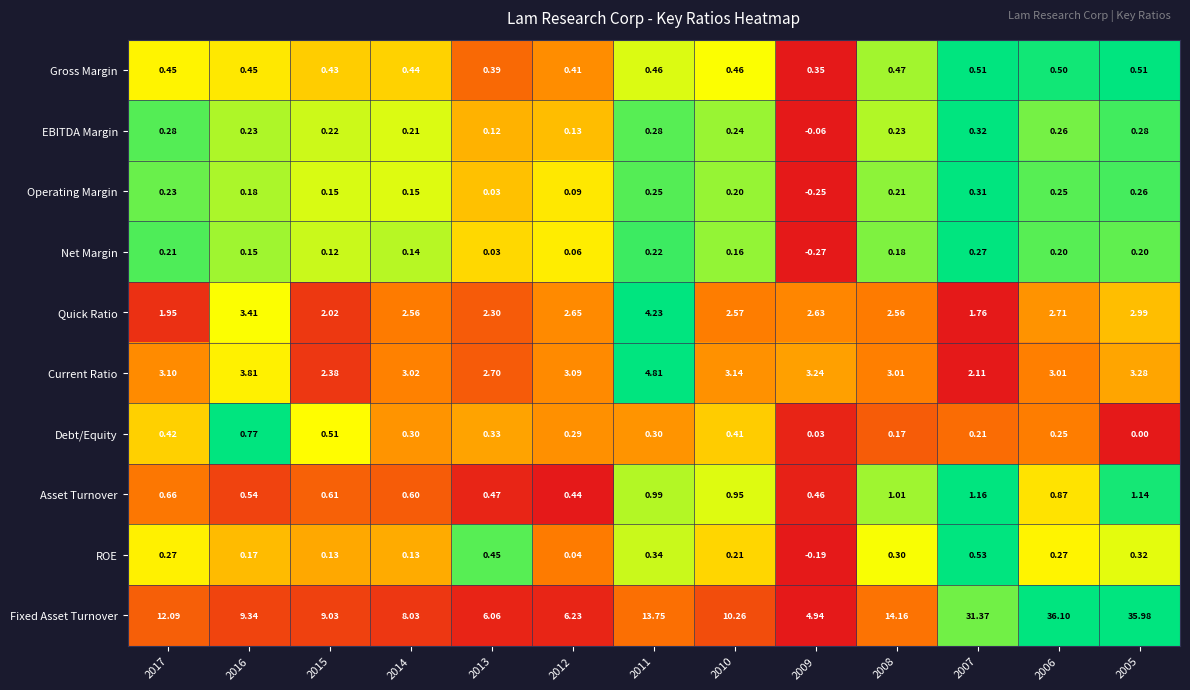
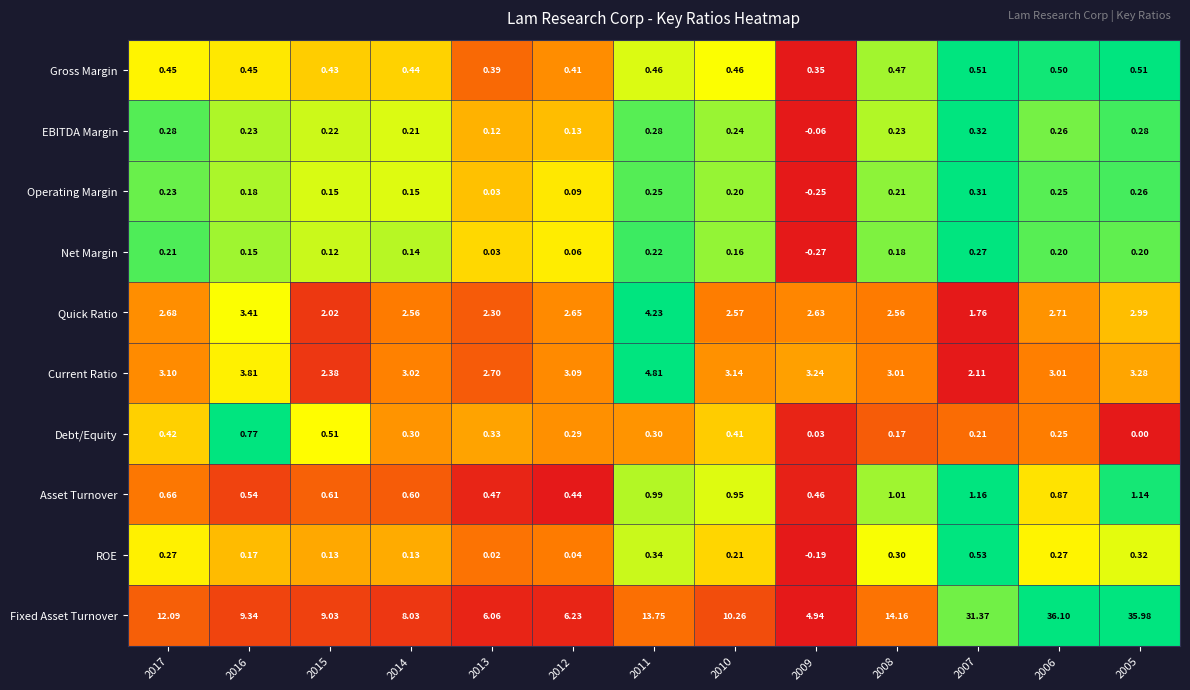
  {
    "Gross Margin": {
      "2017": 0.45,
      "2016": 0.45,
      "2015": 0.43,
      "2014": 0.44,
      "2013": 0.39,
      "2012": 0.41,
      "2011": 0.46,
      "2010": 0.46,
      "2009": 0.35,
      "2008": 0.47,
      "2007": 0.51,
      "2006": 0.50,
      "2005": 0.51
    },
    "EBITDA Margin": {
      "2017": 0.28,
      "2016": 0.23,
      "2015": 0.22,
      "2014": 0.21,
      "2013": 0.12,
      "2012": 0.13,
      "2011": 0.28,
      "2010": 0.24,
      "2009": -0.06,
      "2008": 0.23,
      "2007": 0.32,
      "2006": 0.26,
      "2005": 0.28
    },
    "Operating Margin": {
      "2017": 0.23,
      "2016": 0.18,
      "2015": 0.15,
      "2014": 0.15,
      "2013": 0.03,
      "2012": 0.09,
      "2011": 0.25,
      "2010": 0.20,
      "2009": -0.25,
      "2008": 0.21,
      "2007": 0.31,
      "2006": 0.25,
      "2005": 0.26
    },
    "Net Margin": {
      "2017": 0.21,
      "2016": 0.15,
      "2015": 0.12,
      "2014": 0.14,
      "2013": 0.03,
      "2012": 0.06,
      "2011": 0.22,
      "2010": 0.16,
      "2009": -0.27,
      "2008": 0.18,
      "2007": 0.27,
      "2006": 0.20,
      "2005": 0.20
    },
    "Quick Ratio": {
-     "2017": 1.95,
+     "2017": 2.68,
      "2016": 3.41,
      "2015": 2.02,
      "2014": 2.56,
      "2013": 2.30,
      "2012": 2.65,
      "2011": 4.23,
      "2010": 2.57,
      "2009": 2.63,
      "2008": 2.56,
      "2007": 1.76,
      "2006": 2.71,
      "2005": 2.99
    },
    "Current Ratio": {
      "2017": 3.10,
      "2016": 3.81,
      "2015": 2.38,
      "2014": 3.02,
      "2013": 2.70,
      "2012": 3.09,
      "2011": 4.81,
      "2010": 3.14,
      "2009": 3.24,
      "2008": 3.01,
      "2007": 2.11,
      "2006": 3.01,
      "2005": 3.28
    },
    "Debt/Equity": {
      "2017": 0.42,
      "2016": 0.77,
      "2015": 0.51,
      "2014": 0.30,
      "2013": 0.33,
      "2012": 0.29,
      "2011": 0.30,
      "2010": 0.41,
      "2009": 0.03,
      "2008": 0.17,
      "2007": 0.21,
      "2006": 0.25,
      "2005": 0.00
    },
    "Asset Turnover": {
      "2017": 0.66,
      "2016": 0.54,
      "2015": 0.61,
      "2014": 0.60,
      "2013": 0.47,
      "2012": 0.44,
      "2011": 0.99,
      "2010": 0.95,
      "2009": 0.46,
      "2008": 1.01,
      "2007": 1.16,
      "2006": 0.87,
      "2005": 1.14
    },
    "ROE": {
      "2017": 0.27,
      "2016": 0.17,
      "2015": 0.13,
      "2014": 0.13,
-     "2013": 0.45,
+     "2013": 0.02,
      "2012": 0.04,
      "2011": 0.34,
      "2010": 0.21,
      "2009": -0.19,
      "2008": 0.30,
      "2007": 0.53,
      "2006": 0.27,
      "2005": 0.32
    },
    "Fixed Asset Turnover": {
      "2017": 12.09,
      "2016": 9.34,
      "2015": 9.03,
      "2014": 8.03,
      "2013": 6.06,
      "2012": 6.23,
      "2011": 13.75,
      "2010": 10.26,
      "2009": 4.94,
      "2008": 14.16,
      "2007": 31.37,
      "2006": 36.10,
      "2005": 35.98
    }
  }
